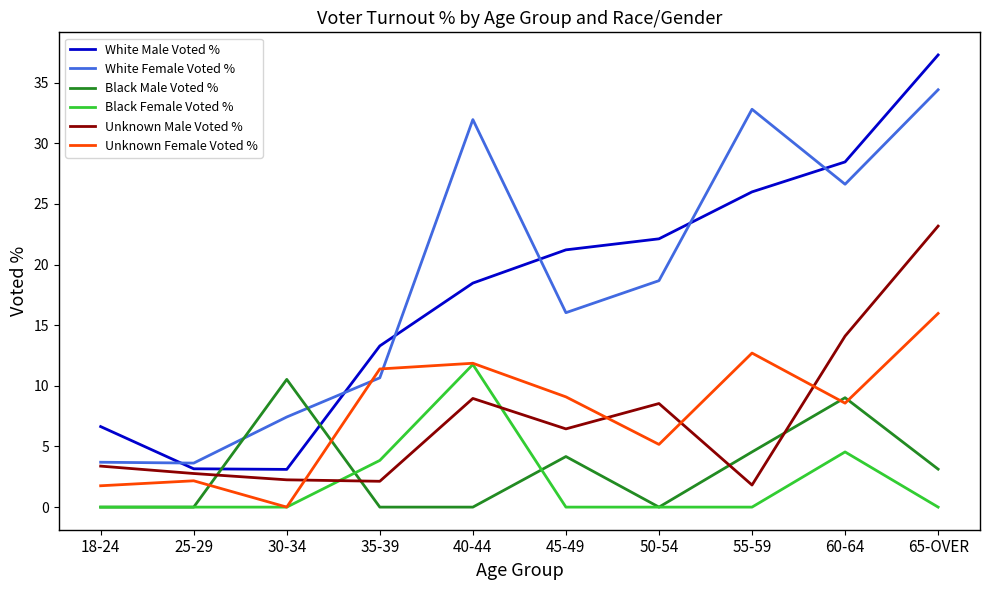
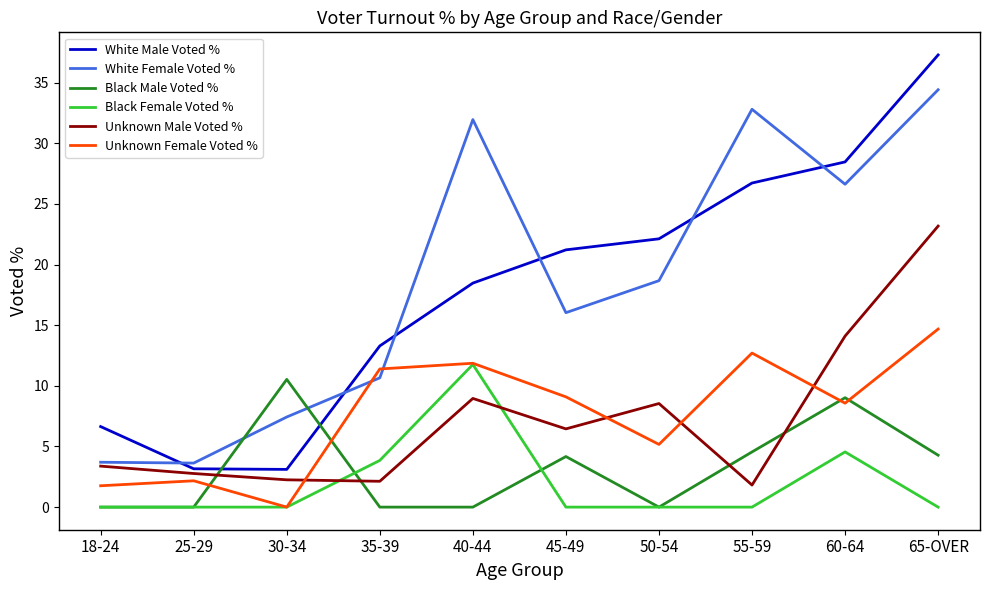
  {
    "White Male Voted %": {
      "18-24": 6.6,
      "25-29": 3.2,
      "30-34": 3.1,
      "35-39": 13.3,
      "40-44": 18.5,
      "45-49": 21.2,
      "50-54": 22.1,
-     "55-59": 26.0,
+     "55-59": 26.7,
      "60-64": 28.5,
      "65-OVER": 37.3
    },
    "White Female Voted %": {
      "18-24": 3.7,
      "25-29": 3.6,
      "30-34": 7.4,
      "35-39": 10.7,
      "40-44": 32.0,
      "45-49": 16.0,
      "50-54": 18.7,
      "55-59": 32.8,
      "60-64": 26.6,
      "65-OVER": 34.4
    },
    "Black Male Voted %": {
      "30-34": 10.5,
      "35-39": 0.0,
      "40-44": 0.0,
      "45-49": 4.2,
      "55-59": 4.6,
      "60-64": 9.0,
-     "65-OVER": 3.1
+     "65-OVER": 4.3
    },
    "Black Female Voted %": {
      "35-39": 3.9,
      "45-49": 0.0,
      "55-59": 0.0,
      "60-64": 4.6,
      "65-OVER": 0.0
    },
    "Unknown Male Voted %": {
      "18-24": 3.4,
      "25-29": 2.8,
      "30-34": 2.3,
      "35-39": 2.1,
      "40-44": 9.0,
      "45-49": 6.5,
      "50-54": 8.5,
      "55-59": 1.8,
      "60-64": 14.1,
      "65-OVER": 23.2
    },
    "Unknown Female Voted %": {
      "18-24": 1.8,
      "25-29": 2.2,
      "35-39": 11.4,
      "45-49": 9.1,
      "50-54": 5.2,
      "55-59": 12.7,
      "60-64": 8.6,
-     "65-OVER": 16.0
+     "65-OVER": 14.7
    }
  }
